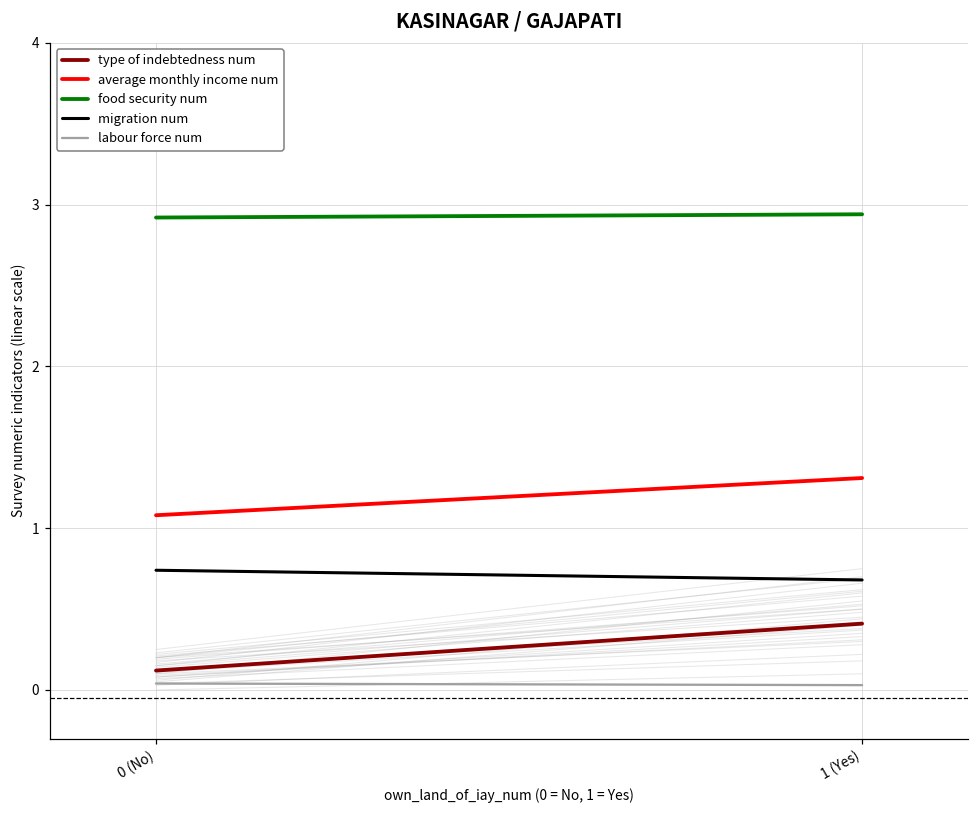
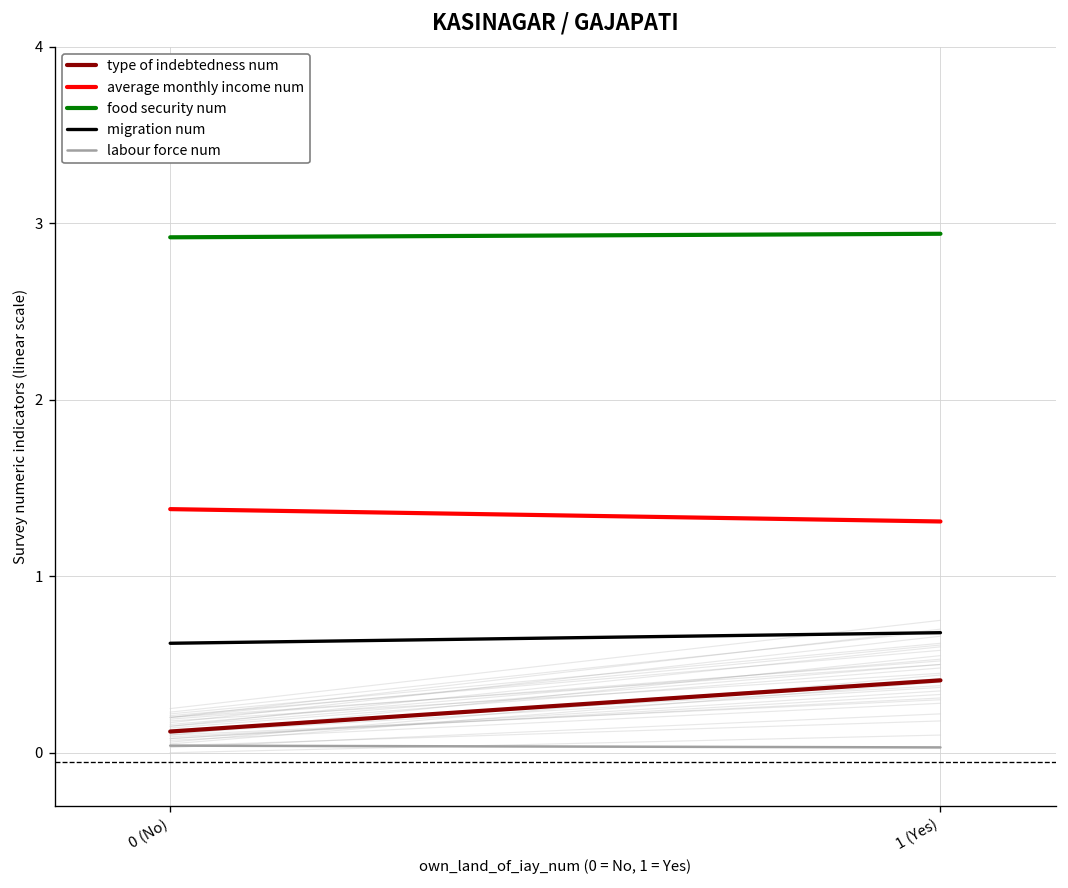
  {
    "average monthly income num": {
-     "0 (No)": 1.08,
+     "0 (No)": 1.38,
      "1 (Yes)": 1.31
    },
    "food security num": {
      "0 (No)": 2.92,
      "1 (Yes)": 2.94
    },
    "migration num": {
-     "0 (No)": 0.74
+     "0 (No)": 0.62
    }
  }
